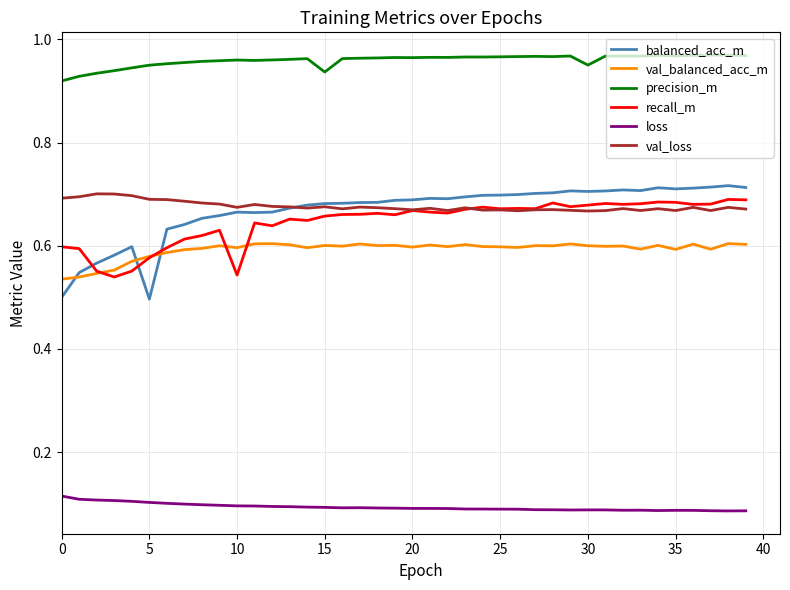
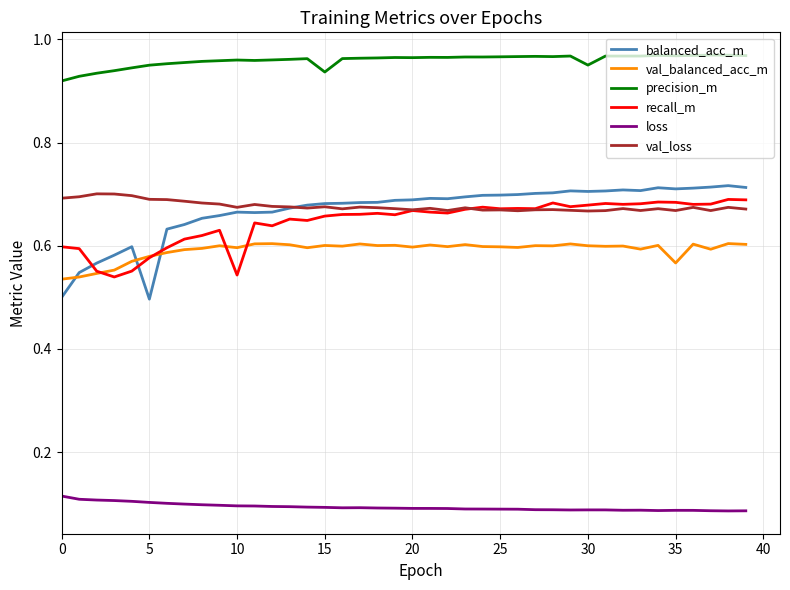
  {
    "balanced_acc_m": {
      "0": 0.50,
      "5": 0.50,
      "10": 0.67,
      "15": 0.68,
      "20": 0.69,
      "25": 0.70,
      "30": 0.71,
      "35": 0.71
    },
    "val_balanced_acc_m": {
      "0": 0.54,
      "10": 0.60,
      "15": 0.60,
      "20": 0.60,
      "25": 0.60,
      "30": 0.60,
-     "35": 0.59
+     "35": 0.57
    },
    "precision_m": {
      "0": 0.92,
      "5": 0.95,
      "10": 0.96,
      "15": 0.94,
      "20": 0.96,
      "25": 0.97,
      "30": 0.95
    },
    "recall_m": {
      "0": 0.60,
      "10": 0.54,
      "15": 0.66,
      "30": 0.68,
      "35": 0.68
    },
    "loss": {
      "0": 0.11,
      "5": 0.10,
      "10": 0.10,
      "15": 0.09,
      "20": 0.09,
      "25": 0.09,
      "30": 0.09,
      "35": 0.09
    },
    "val_loss": {
      "0": 0.69,
      "5": 0.69,
      "10": 0.67,
      "15": 0.68,
      "30": 0.67,
      "35": 0.67
    }
  }
